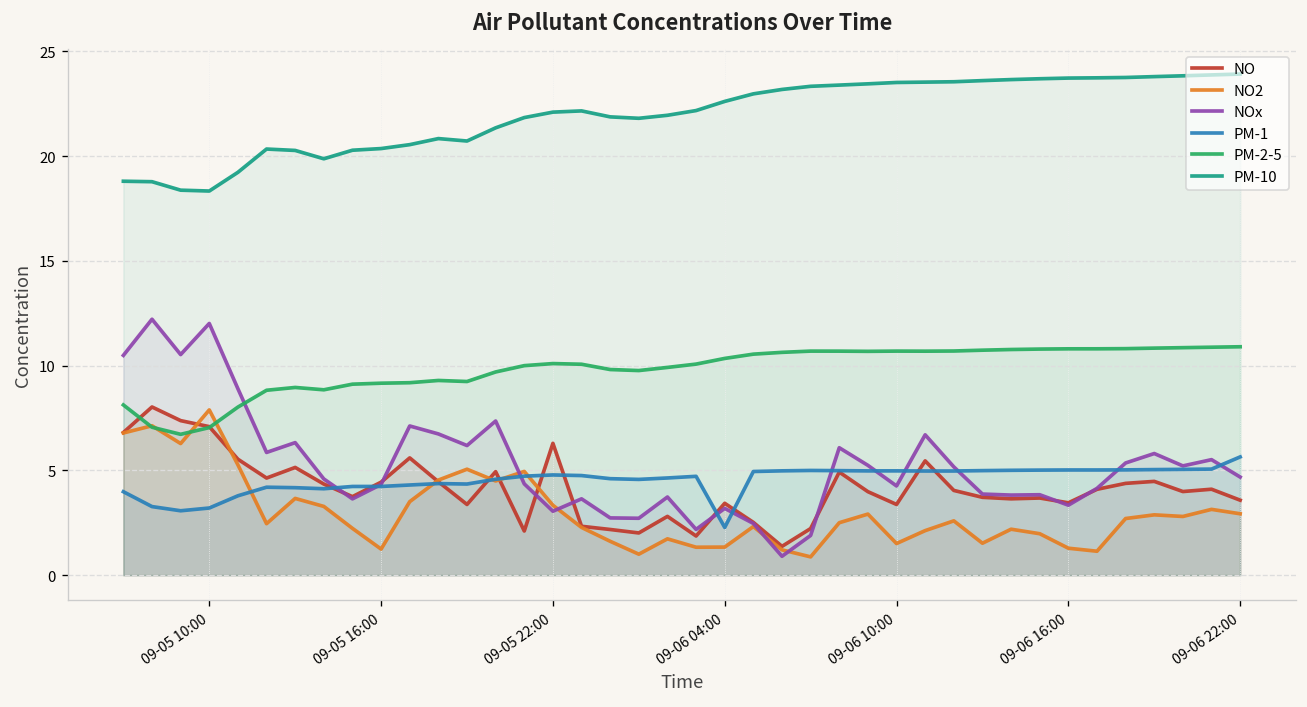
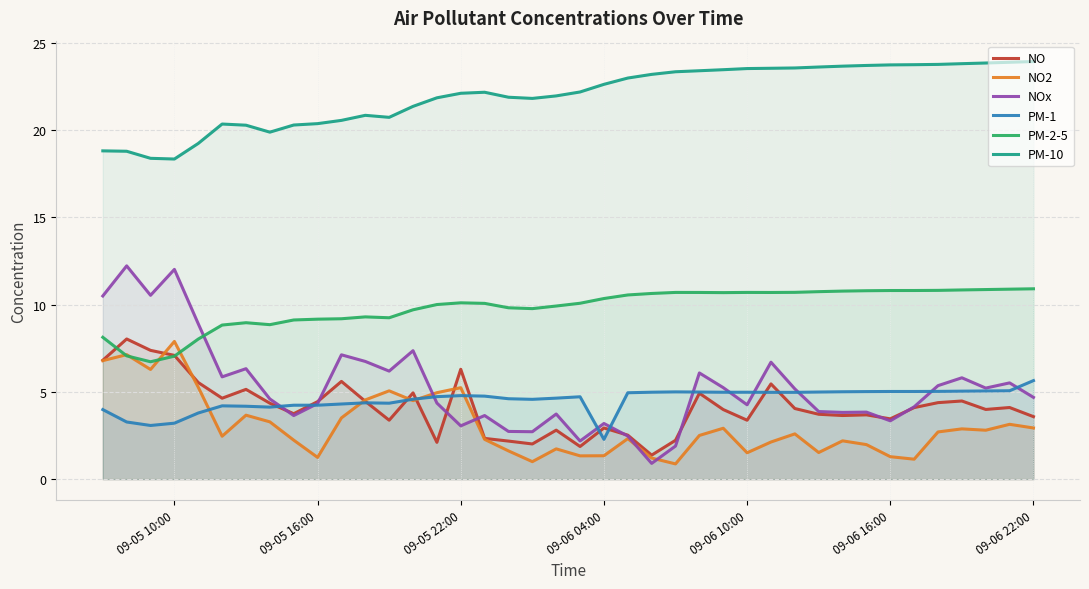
  {
    "NO": {
      "09-05 22:00": 6.3,
-     "09-06 04:00": 3.4,
+     "09-06 04:00": 2.9,
      "09-06 10:00": 3.4,
      "09-06 22:00": 3.6
    },
    "NO2": {
      "09-05 10:00": 7.9,
      "09-05 16:00": 1.2,
-     "09-05 22:00": 3.3,
+     "09-05 22:00": 5.2,
      "09-06 04:00": 1.3,
      "09-06 10:00": 1.5,
      "09-06 16:00": 1.3,
      "09-06 22:00": 2.9
    },
    "NOx": {
      "09-05 10:00": 12.0,
      "09-05 22:00": 3.1,
      "09-06 04:00": 3.2,
      "09-06 10:00": 4.3,
      "09-06 22:00": 4.7
    },
    "PM-1": {
      "09-05 10:00": 3.2,
      "09-05 22:00": 4.8,
      "09-06 04:00": 2.3,
      "09-06 10:00": 5.0,
      "09-06 16:00": 5.0,
      "09-06 22:00": 5.6
    }
  }
